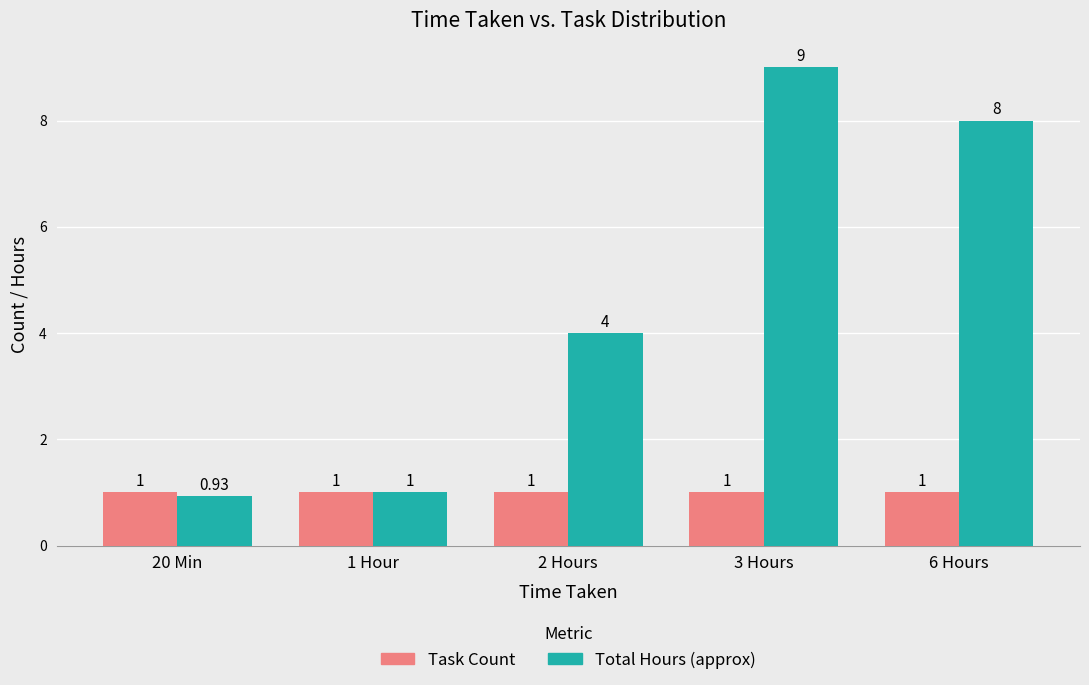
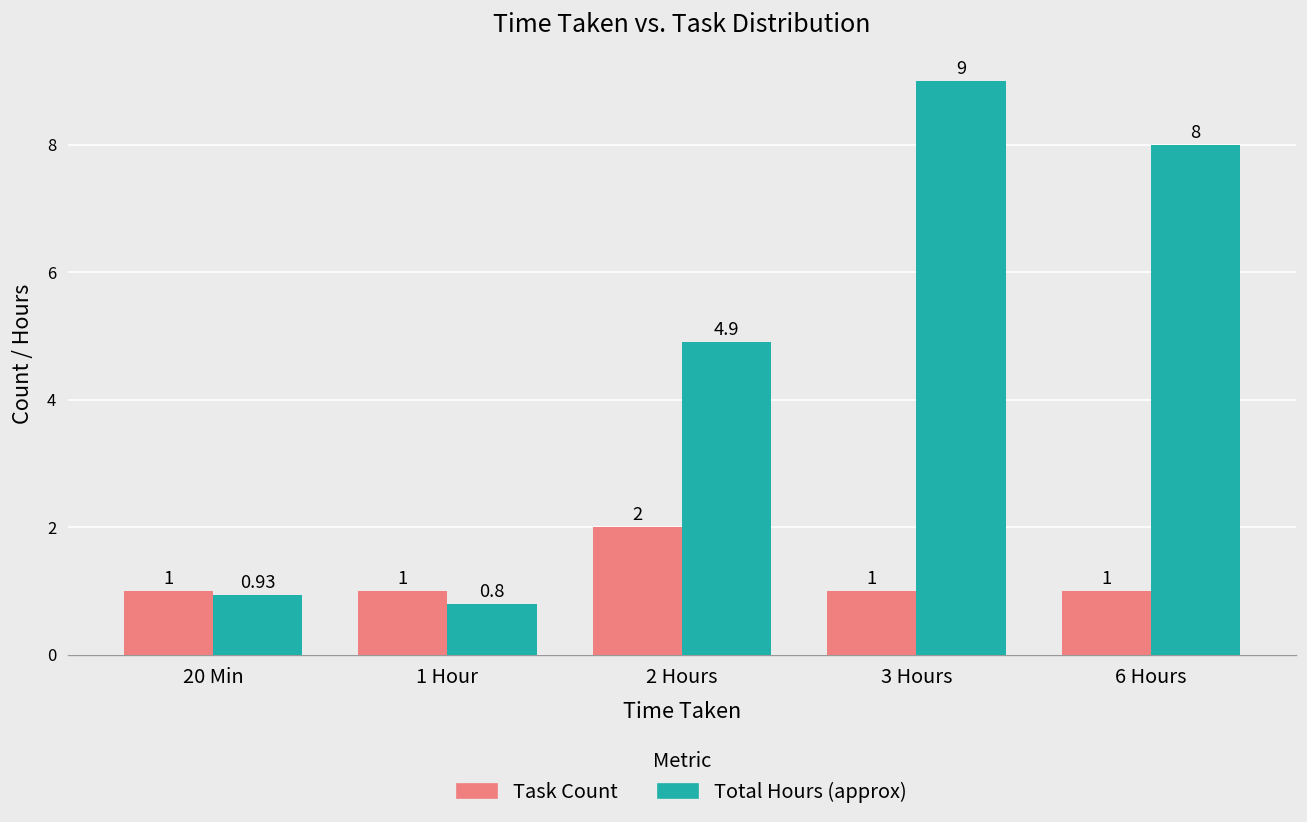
  {
    "Task Count": {
      "20 Min": 1,
      "1 Hour": 1,
-     "2 Hours": 1,
+     "2 Hours": 2,
      "3 Hours": 1,
      "6 Hours": 1
    },
    "Total Hours (approx)": {
      "20 Min": 0.93,
-     "1 Hour": 1,
-     "2 Hours": 4,
+     "1 Hour": 0.8,
+     "2 Hours": 4.9,
      "3 Hours": 9,
      "6 Hours": 8
    }
  }
